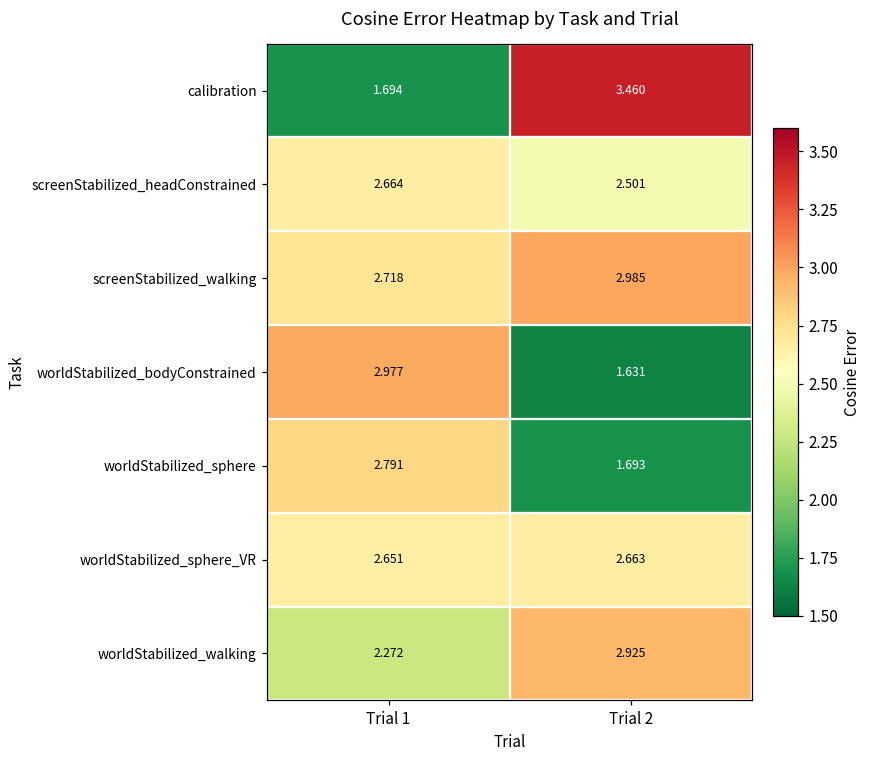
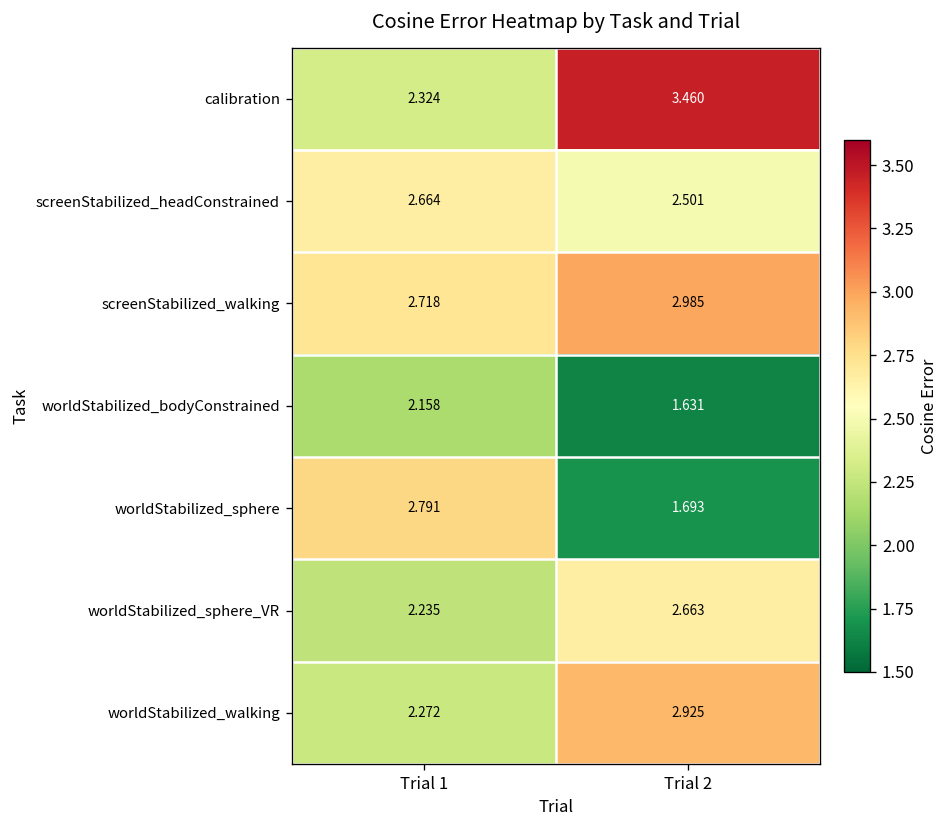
  {
    "calibration": {
-     "Trial 1": 1.694,
+     "Trial 1": 2.324,
      "Trial 2": 3.460
    },
    "screenStabilized_headConstrained": {
      "Trial 1": 2.664,
      "Trial 2": 2.501
    },
    "screenStabilized_walking": {
      "Trial 1": 2.718,
      "Trial 2": 2.985
    },
    "worldStabilized_bodyConstrained": {
-     "Trial 1": 2.977,
+     "Trial 1": 2.158,
      "Trial 2": 1.631
    },
    "worldStabilized_sphere": {
      "Trial 1": 2.791,
      "Trial 2": 1.693
    },
    "worldStabilized_sphere_VR": {
-     "Trial 1": 2.651,
+     "Trial 1": 2.235,
      "Trial 2": 2.663
    },
    "worldStabilized_walking": {
      "Trial 1": 2.272,
      "Trial 2": 2.925
    }
  }
